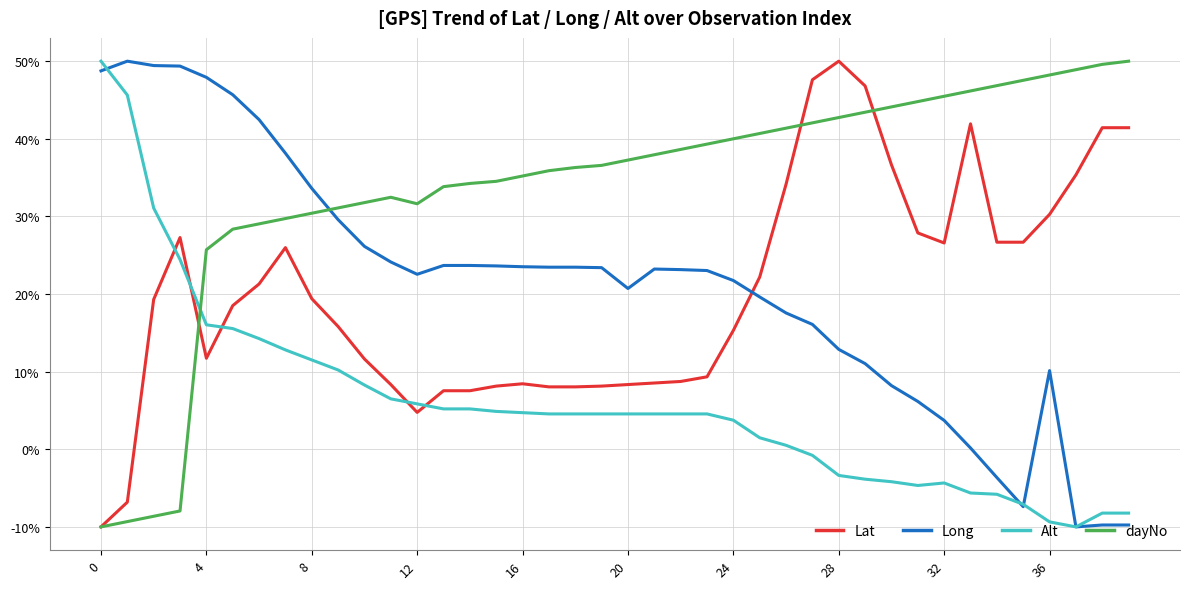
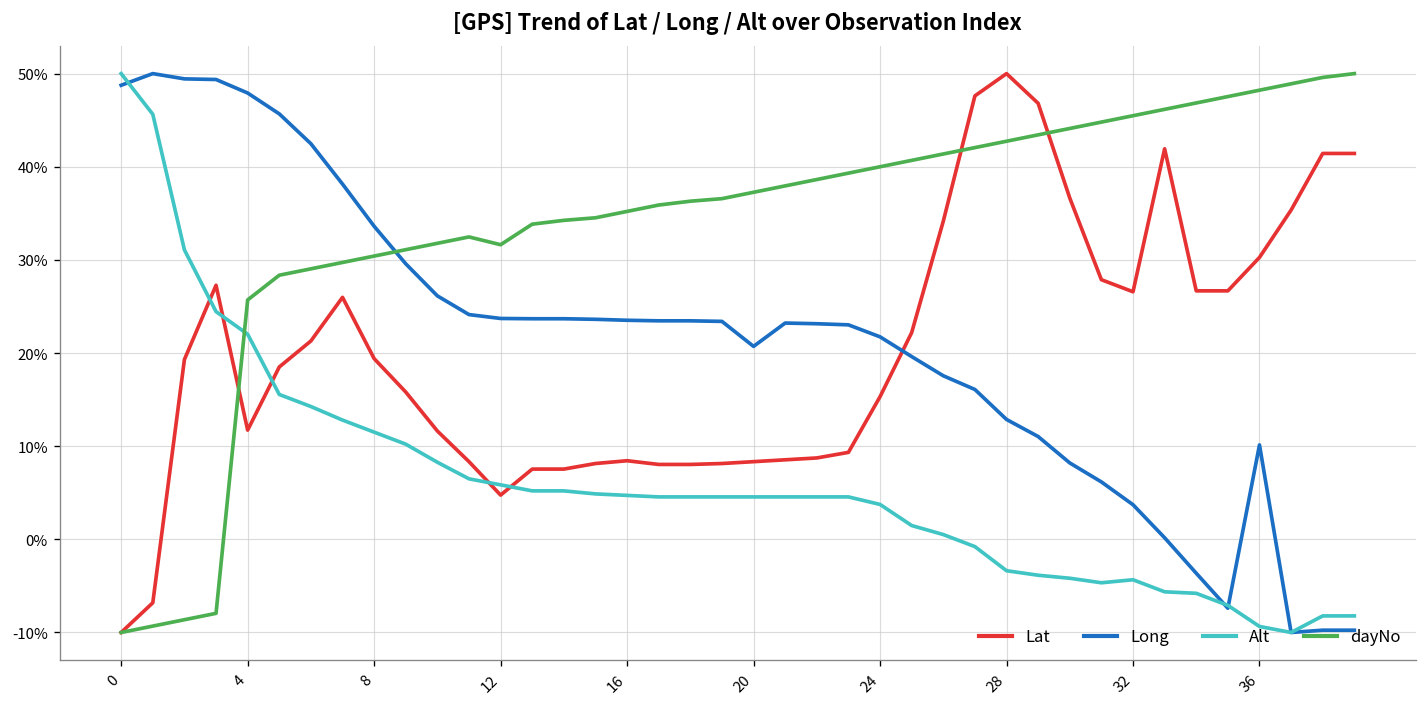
  {
    "Lat": {
      "4": "12%",
      "8": "19%",
      "12": "5%",
      "16": "8%",
      "20": "8%",
      "24": "15%",
      "28": "50%",
      "32": "27%",
      "36": "30%"
    },
    "Long": {
      "0": "49%",
      "4": "48%",
      "8": "34%",
-     "12": "23%",
+     "12": "24%",
      "16": "24%",
      "20": "21%",
      "24": "22%",
      "28": "13%",
      "32": "4%",
      "36": "10%"
    },
    "Alt": {
      "0": "50%",
-     "4": "16%",
+     "4": "22%",
      "8": "12%",
      "12": "6%",
      "16": "5%",
      "20": "5%",
      "24": "4%",
      "28": "-3%",
      "32": "-4%",
      "36": "-9%"
    },
    "dayNo": {
      "4": "26%",
      "8": "30%",
      "12": "32%",
      "16": "35%",
      "20": "37%",
      "24": "40%",
      "28": "43%",
      "32": "45%",
      "36": "48%"
    }
  }
